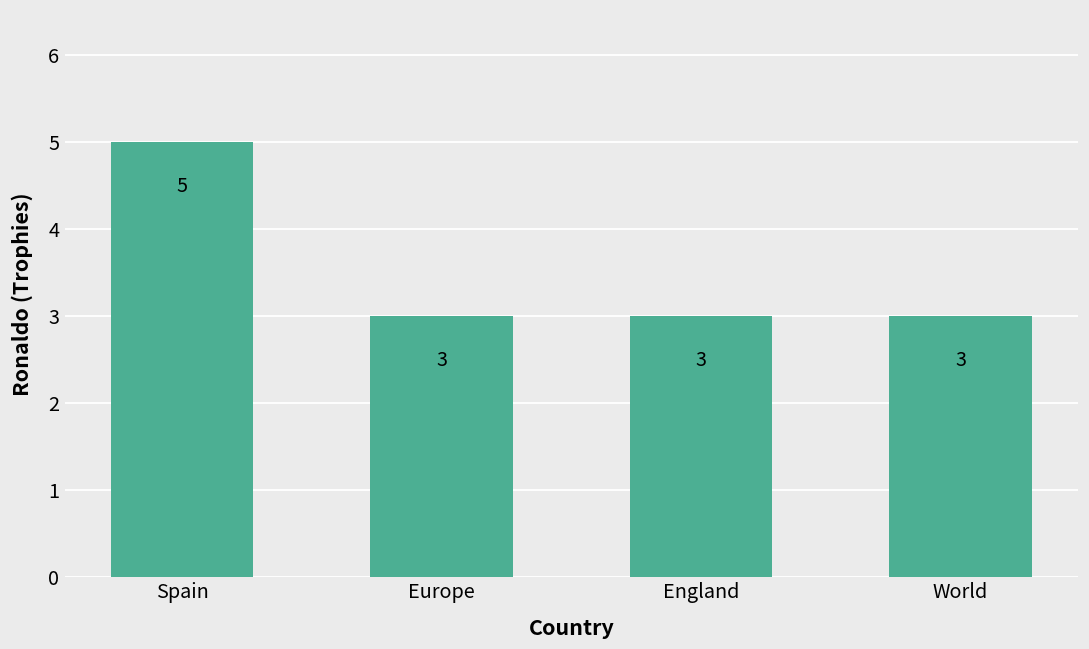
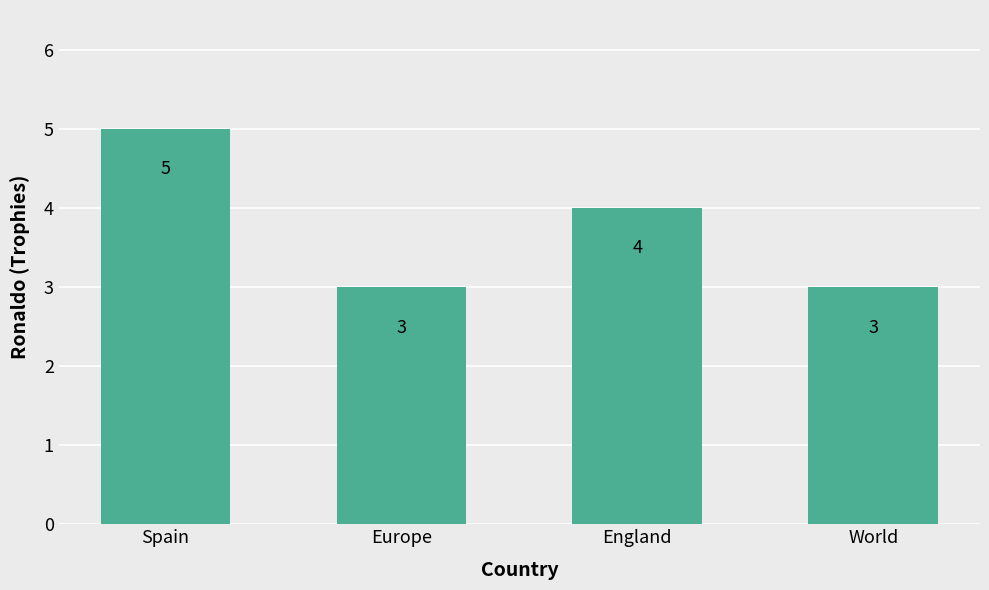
  {
    "Spain": 5,
    "Europe": 3,
-   "England": 3,
+   "England": 4,
    "World": 3
  }
